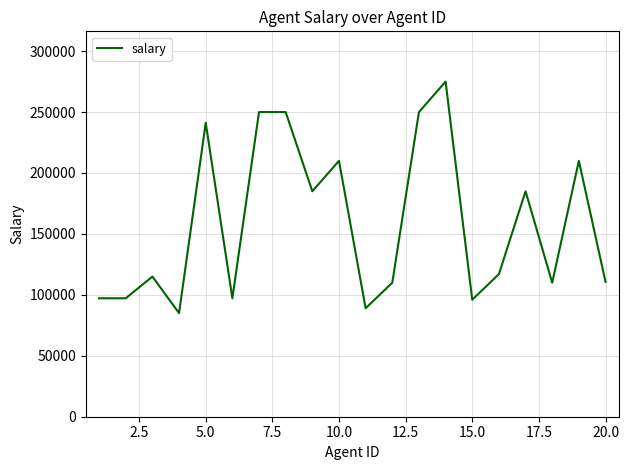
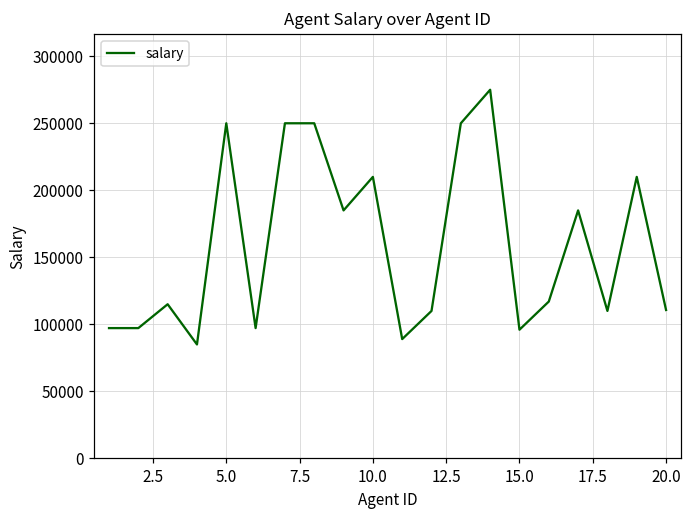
  {
-   "5.0": 241000,
+   "5.0": 250000,
    "10.0": 210000,
    "15.0": 96000,
    "20.0": 111000
  }
